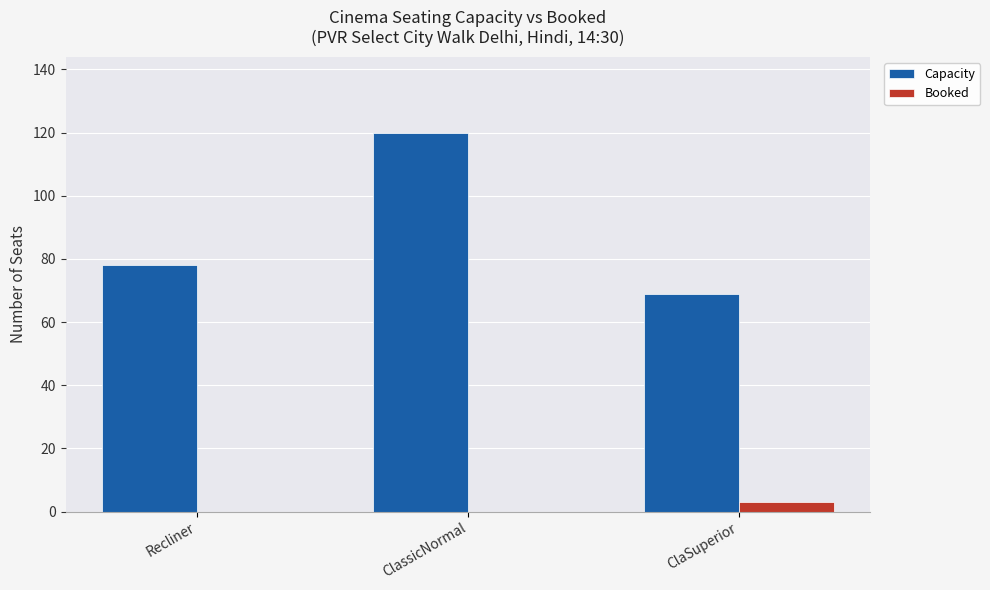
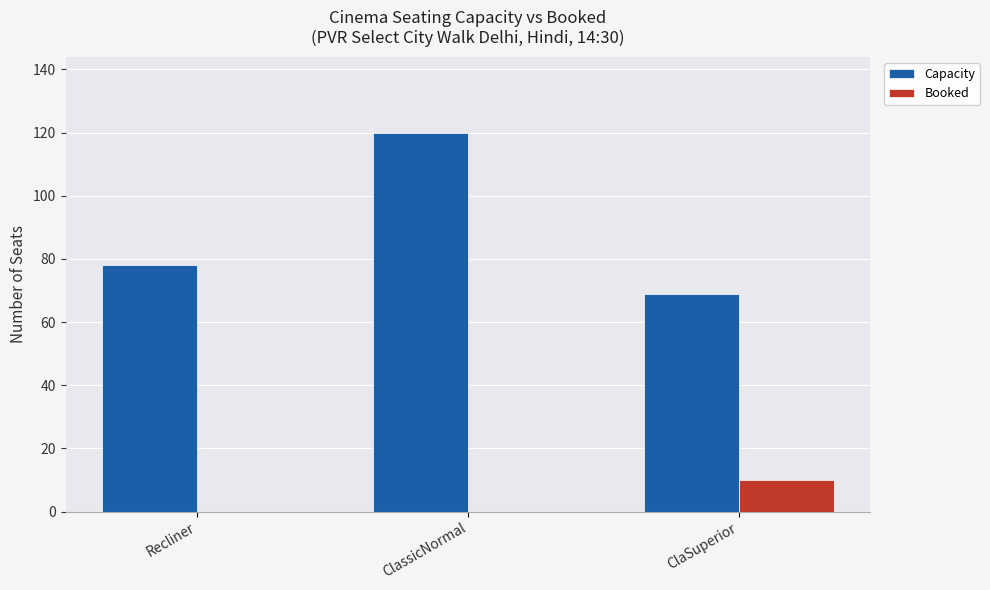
  {
    "Capacity": {
      "Recliner": 78,
      "ClassicNormal": 120,
      "ClaSuperior": 69
    },
    "Booked": {
      "Recliner": 0,
      "ClassicNormal": 0,
-     "ClaSuperior": 3
+     "ClaSuperior": 10
    }
  }
